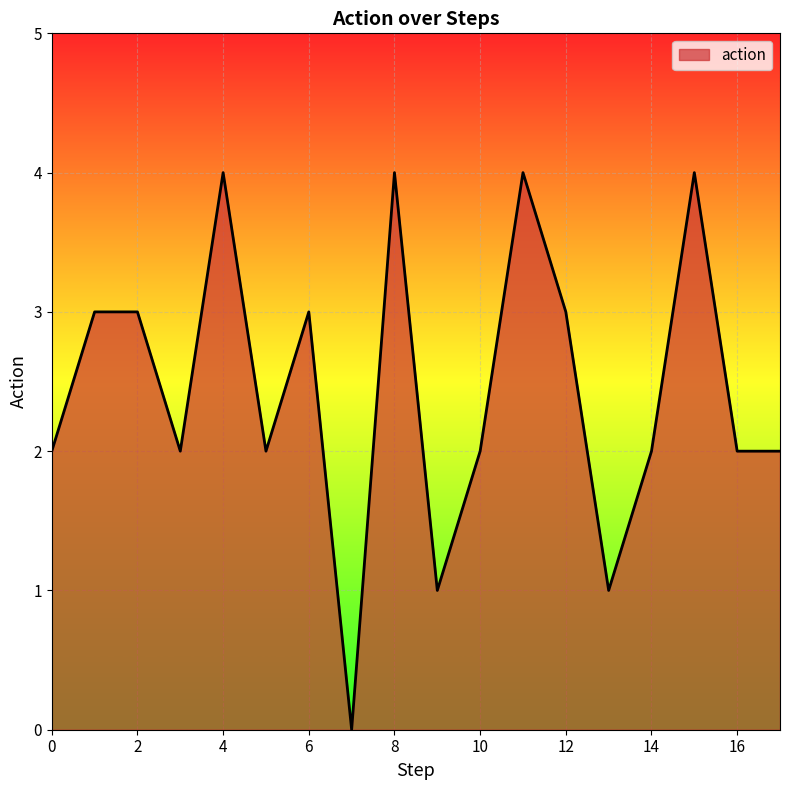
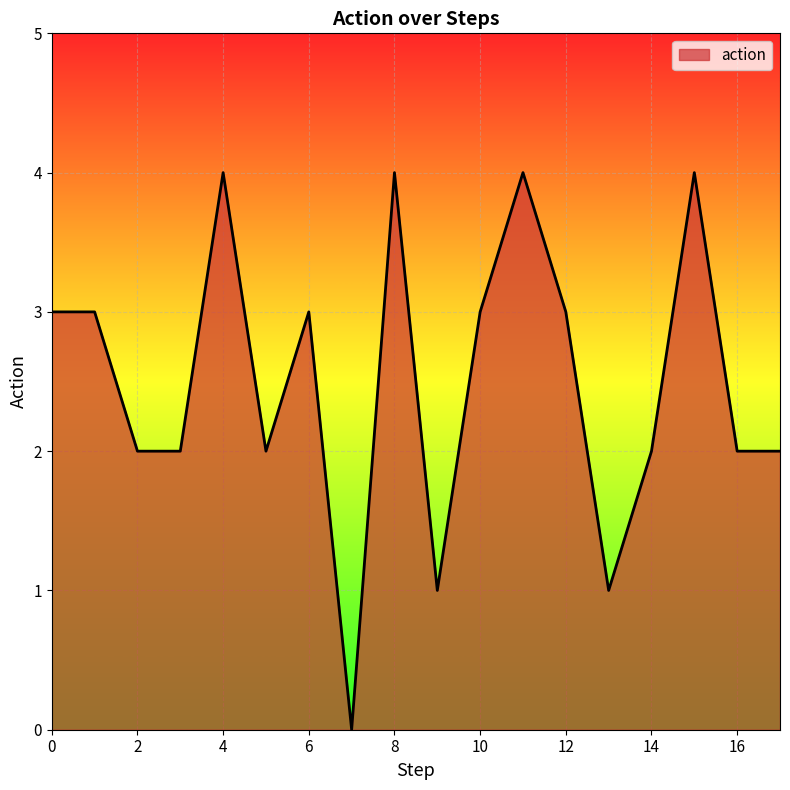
  {
-   "0": 2,
-   "2": 3,
+   "0": 3,
+   "2": 2,
    "4": 4,
    "6": 3,
    "8": 4,
-   "10": 2,
+   "10": 3,
    "12": 3,
    "14": 2,
    "16": 2
  }
